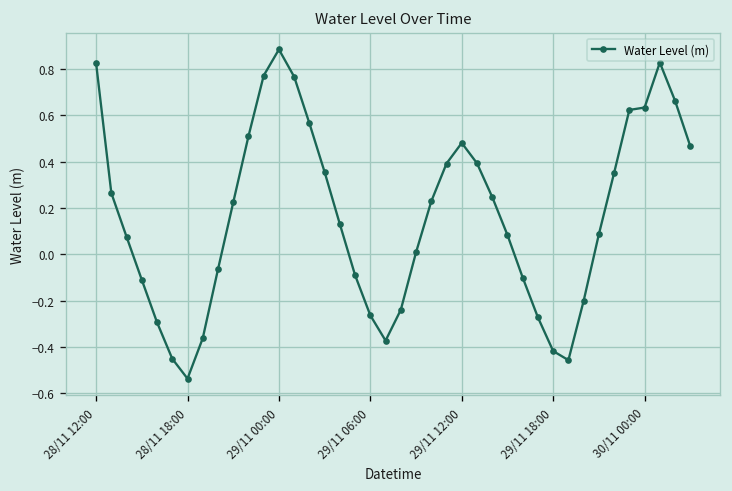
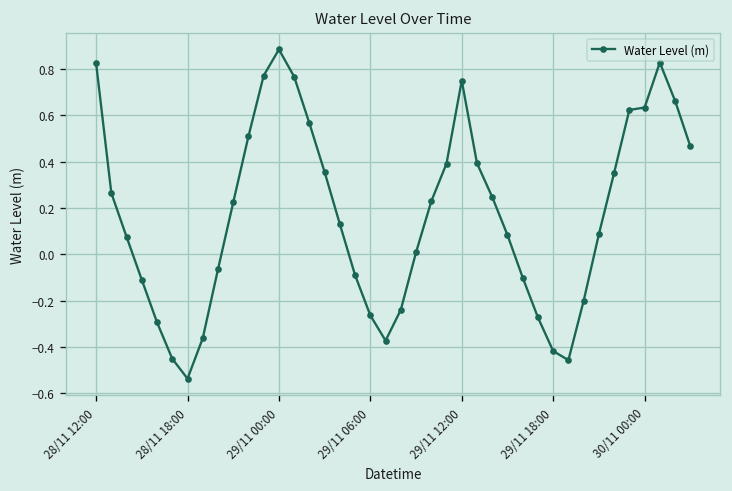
  {
    "28/11 12:00": 0.82,
    "28/11 18:00": -0.54,
    "29/11 00:00": 0.88,
    "29/11 06:00": -0.26,
-   "29/11 12:00": 0.48,
+   "29/11 12:00": 0.75,
    "29/11 18:00": -0.42,
    "30/11 00:00": 0.63
  }
